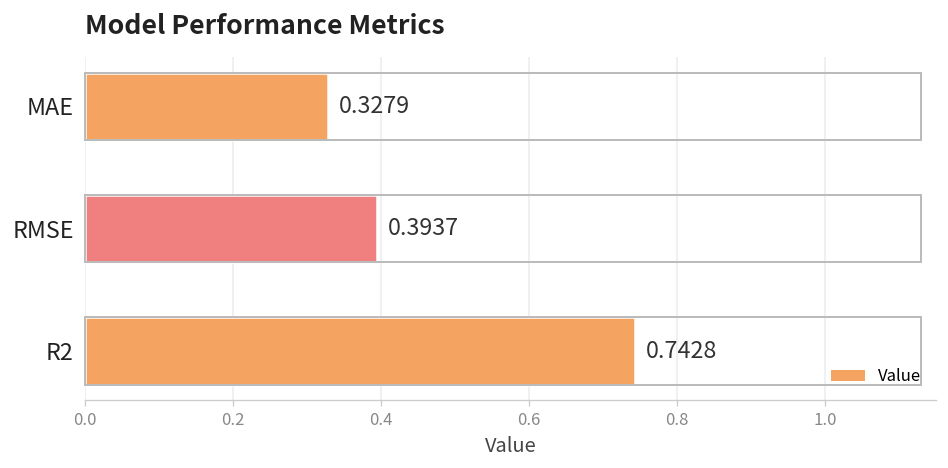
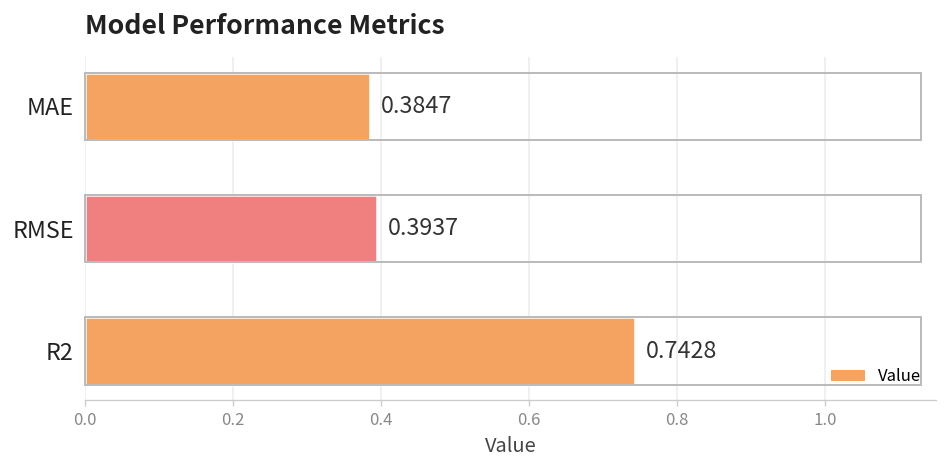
  {
-   "MAE": 0.3279,
+   "MAE": 0.3847,
    "RMSE": 0.3937,
    "R2": 0.7428
  }
